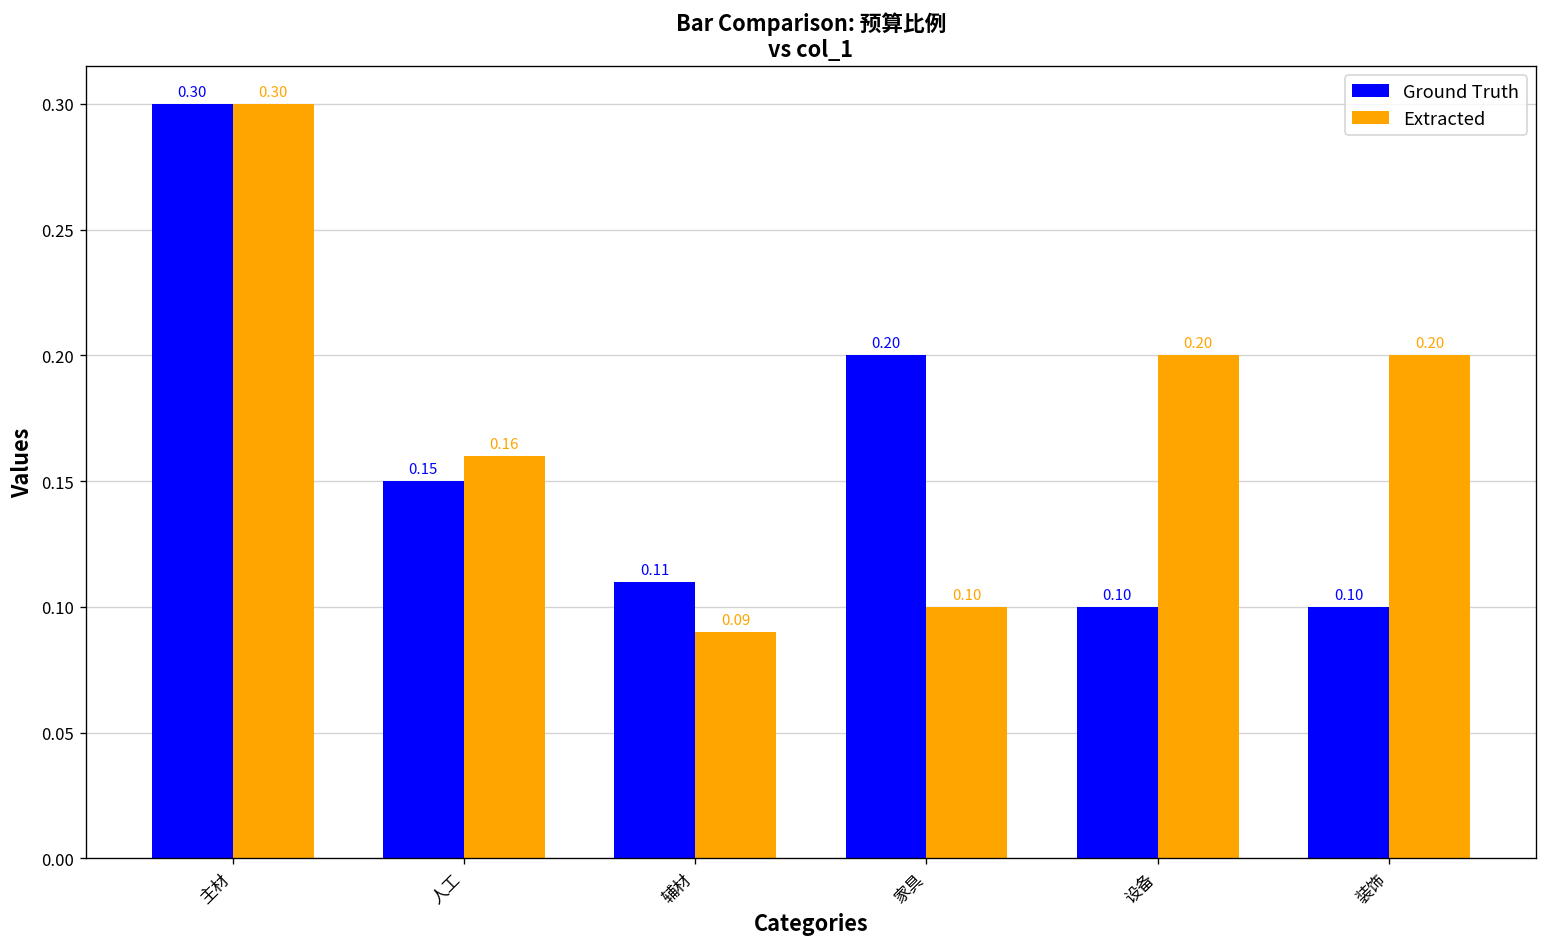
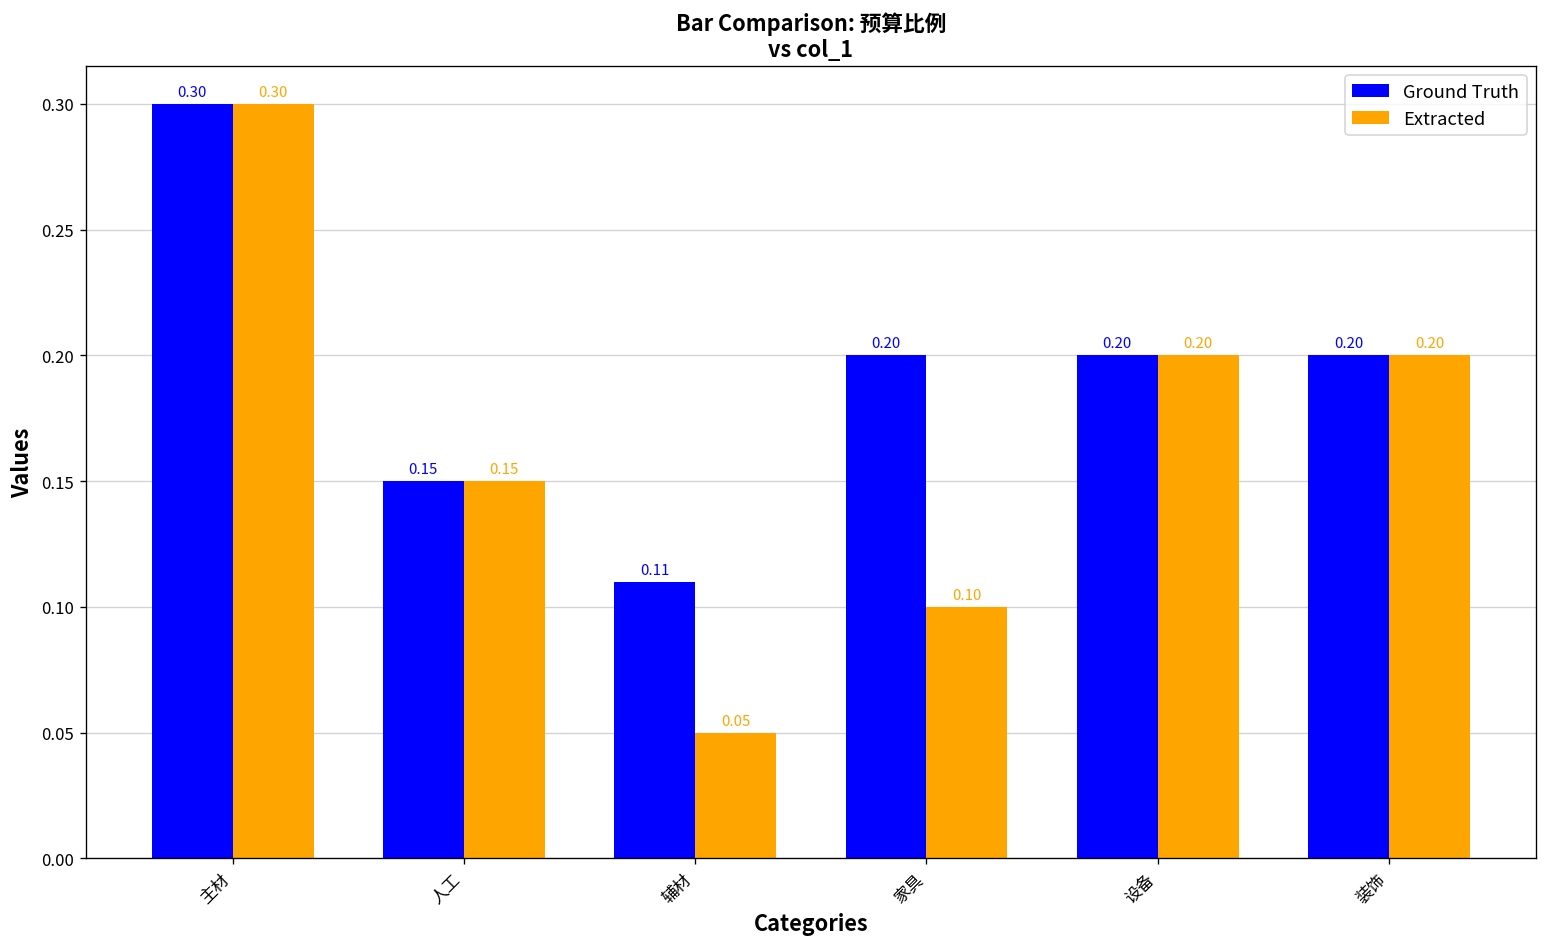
  {
    "Ground Truth": {
      "主材": 0.30,
      "人工": 0.15,
      "辅材": 0.11,
      "家具": 0.20,
-     "设备": 0.10,
-     "装饰": 0.10
+     "设备": 0.20,
+     "装饰": 0.20
    },
    "Extracted": {
      "主材": 0.30,
-     "人工": 0.16,
-     "辅材": 0.09,
+     "人工": 0.15,
+     "辅材": 0.05,
      "家具": 0.10,
      "设备": 0.20,
      "装饰": 0.20
    }
  }
